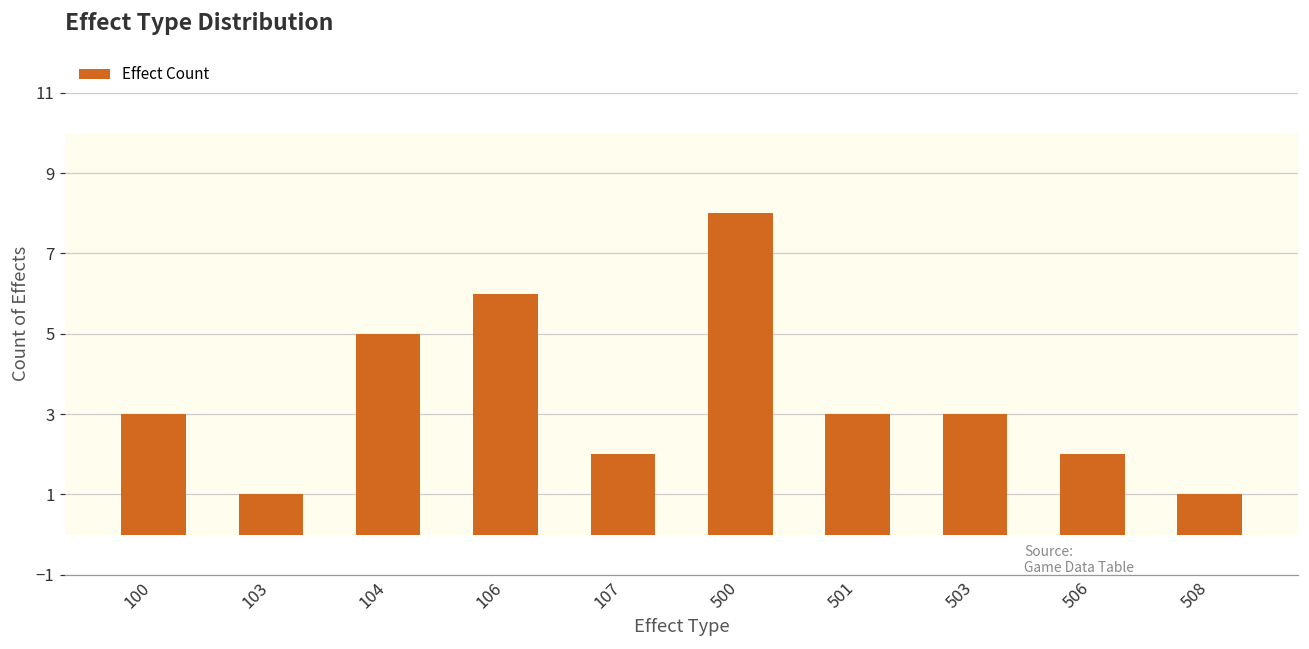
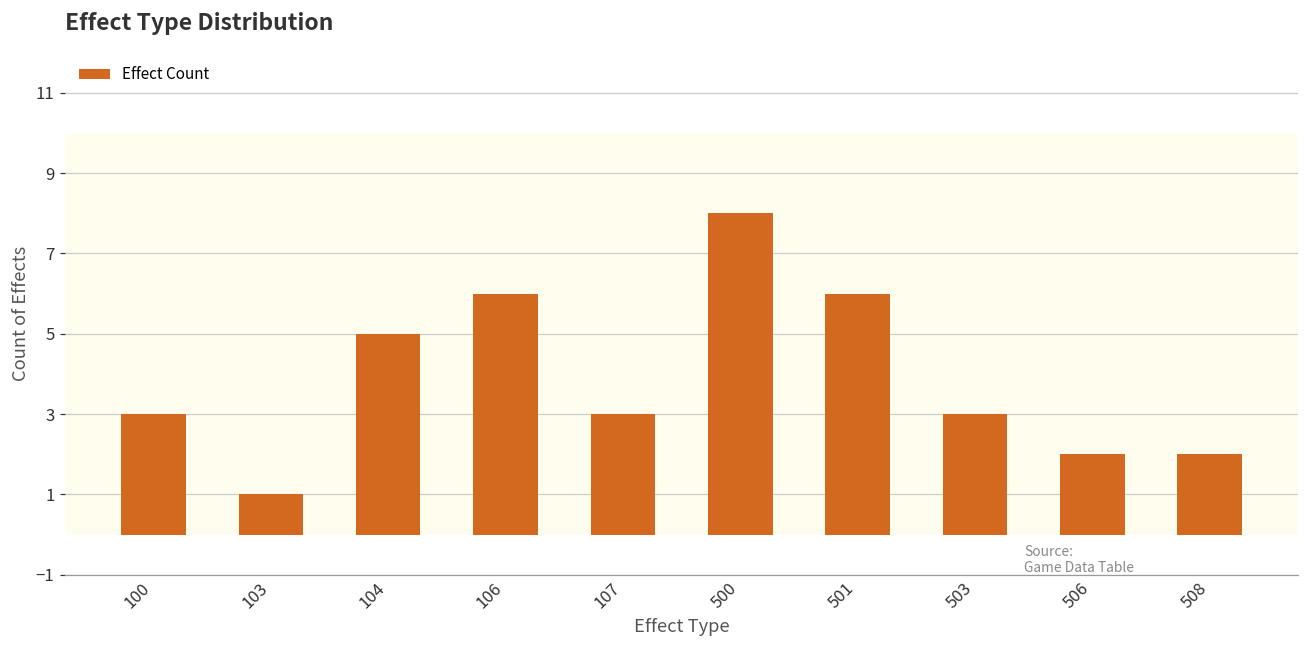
  {
    "100": 3,
    "103": 1,
    "104": 5,
    "106": 6,
-   "107": 2,
+   "107": 3,
    "500": 8,
-   "501": 3,
+   "501": 6,
    "503": 3,
    "506": 2,
-   "508": 1
+   "508": 2
  }
